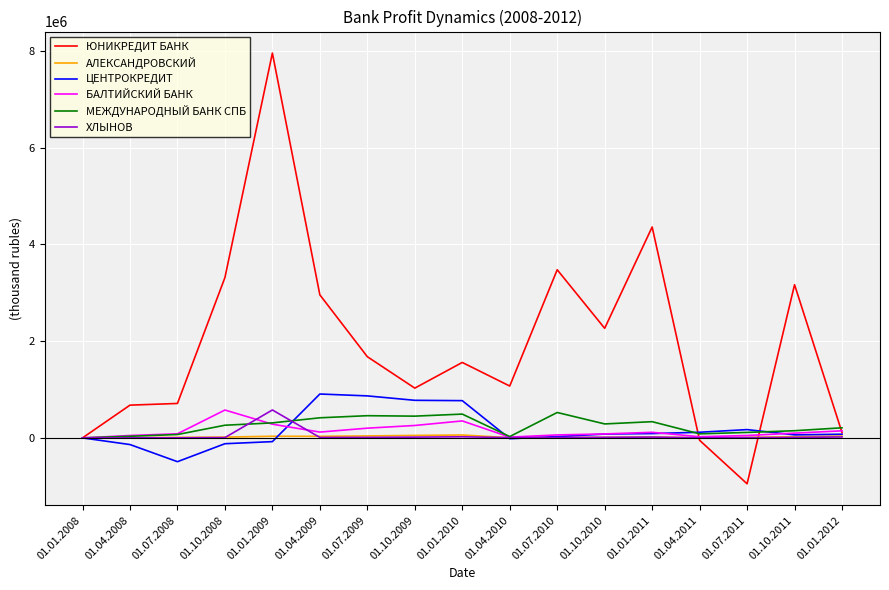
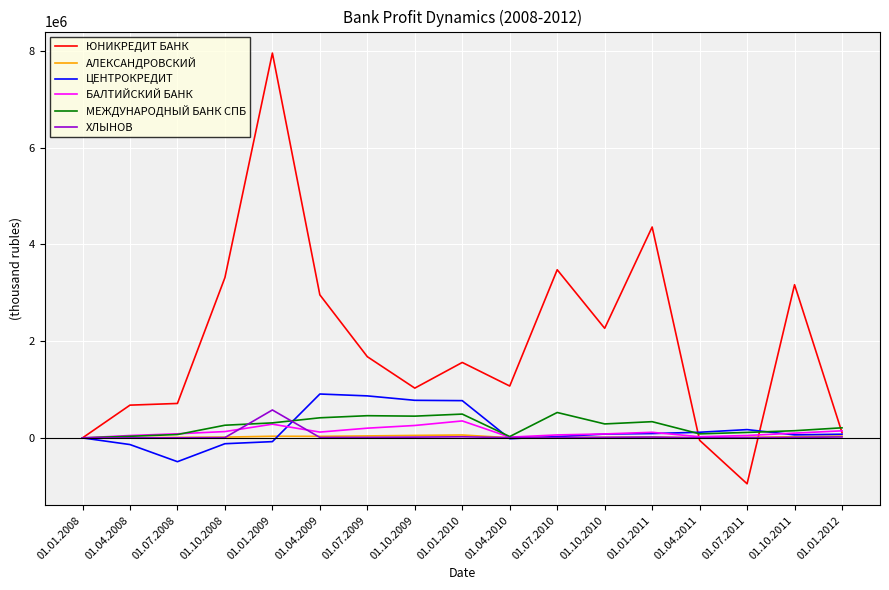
  {
    "ЮНИКРЕДИТ БАНК": {
      "01.04.2008": 700000,
      "01.07.2008": 700000,
      "01.10.2008": 3300000,
      "01.01.2009": 8000000,
      "01.04.2009": 3000000,
      "01.07.2009": 1700000,
      "01.10.2009": 1000000,
      "01.01.2010": 1600000,
      "01.04.2010": 1100000,
      "01.07.2010": 3500000,
      "01.10.2010": 2300000,
      "01.01.2011": 4400000,
      "01.07.2011": -900000,
      "01.10.2011": 3200000
    },
    "АЛЕКСАНДРОВСКИЙ": {
      "01.01.2009": 0
    },
    "ЦЕНТРОКРЕДИТ": {
      "01.04.2008": -100000,
      "01.07.2008": -500000,
      "01.10.2008": -100000,
      "01.01.2009": -100000,
      "01.04.2009": 900000,
      "01.07.2009": 900000,
      "01.10.2009": 800000,
      "01.01.2010": 800000,
      "01.07.2011": 200000
    },
    "БАЛТИЙСКИЙ БАНК": {
-     "01.10.2008": 600000,
+     "01.10.2008": 100000,
      "01.04.2009": 100000,
      "01.07.2009": 200000,
      "01.10.2009": 300000,
      "01.01.2010": 400000
    },
    "МЕЖДУНАРОДНЫЙ БАНК СПБ": {
      "01.10.2008": 300000,
      "01.04.2009": 400000,
      "01.07.2009": 500000,
      "01.10.2009": 400000,
      "01.01.2010": 500000,
      "01.07.2010": 500000,
      "01.10.2010": 300000,
      "01.01.2011": 300000,
      "01.07.2011": 100000,
      "01.01.2012": 200000
    },
    "ХЛЫНОВ": {
      "01.01.2009": 600000
    }
  }
